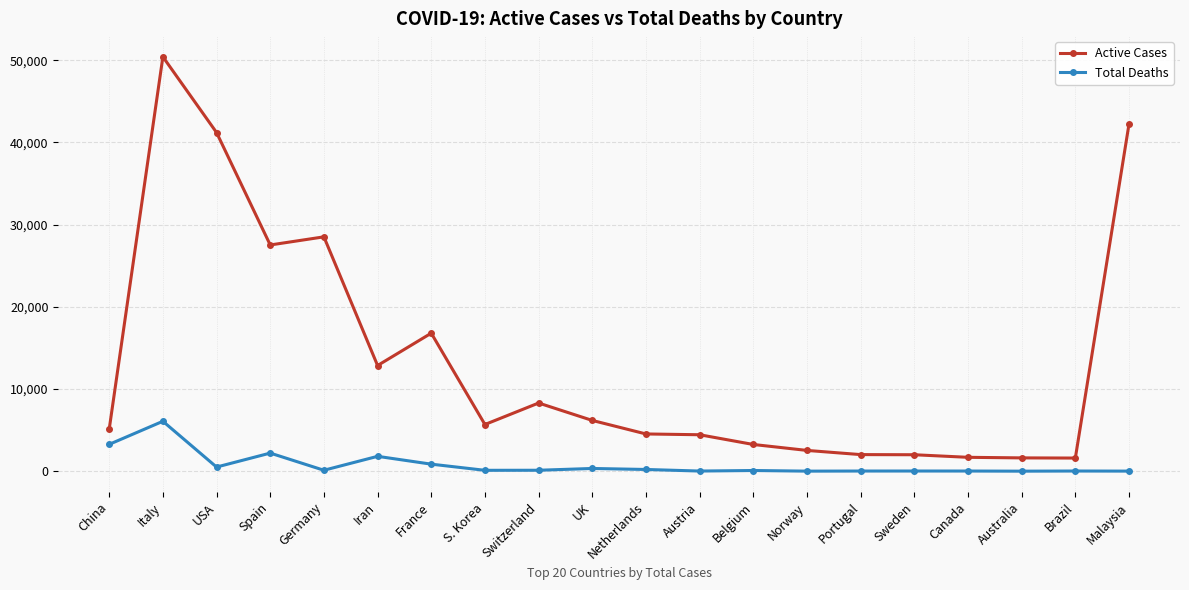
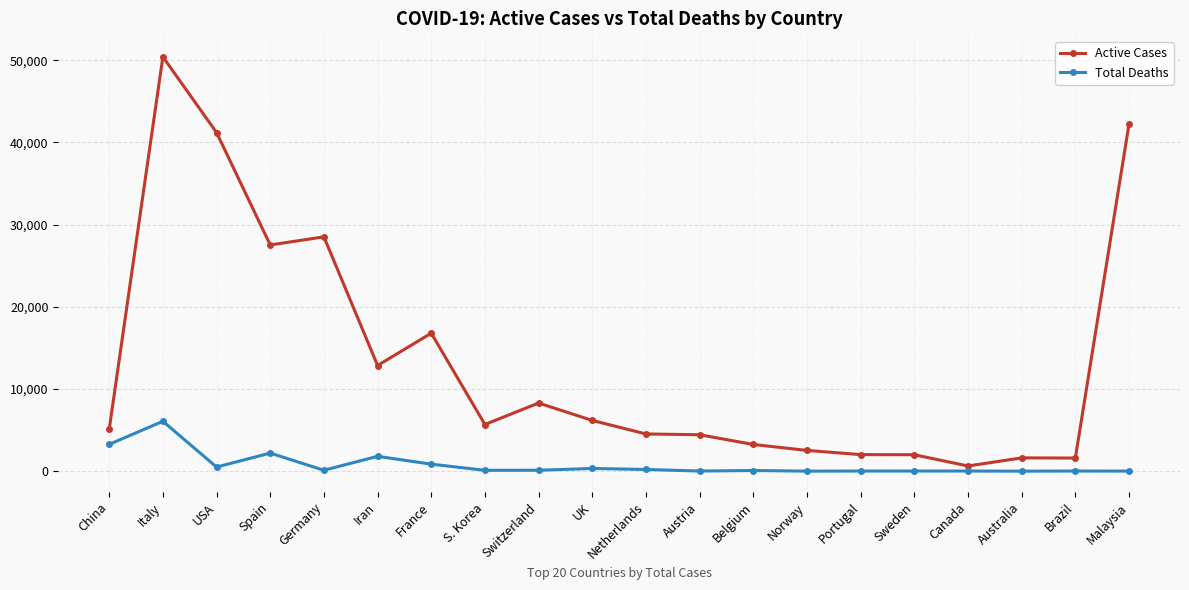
  {
    "Active Cases": {
      "China": "5,000",
      "Italy": "50,000",
      "USA": "41,000",
      "Spain": "28,000",
      "Germany": "29,000",
      "Iran": "13,000",
      "France": "17,000",
      "S. Korea": "6,000",
      "Switzerland": "8,000",
      "UK": "6,000",
      "Netherlands": "5,000",
      "Austria": "4,000",
      "Belgium": "3,000",
      "Norway": "3,000",
      "Portugal": "2,000",
      "Sweden": "2,000",
-     "Canada": "2,000",
+     "Canada": "1,000",
      "Australia": "2,000",
      "Brazil": "2,000",
      "Malaysia": "42,000"
    },
    "Total Deaths": {
      "China": "3,000",
      "Italy": "6,000",
      "USA": "1,000",
      "Spain": "2,000",
      "Germany": "0",
      "Iran": "2,000",
      "France": "1,000",
      "S. Korea": "0",
      "Switzerland": "0",
      "UK": "0",
      "Netherlands": "0",
      "Austria": "0",
      "Belgium": "0",
      "Norway": "0",
      "Portugal": "0",
      "Sweden": "0",
      "Canada": "0",
      "Australia": "0",
      "Brazil": "0",
      "Malaysia": "0"
    }
  }
